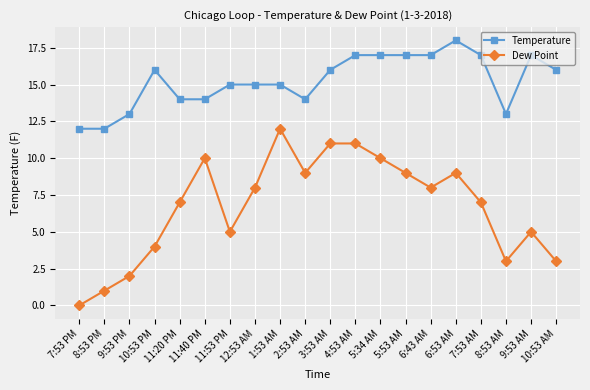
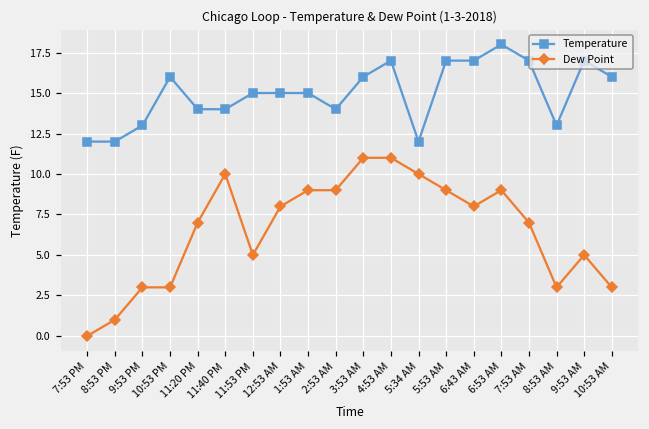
  {
    "Temperature": {
      "7:53 PM": 12,
      "8:53 PM": 12,
      "9:53 PM": 13,
      "10:53 PM": 16,
      "11:20 PM": 14,
      "11:40 PM": 14,
      "11:53 PM": 15,
      "12:53 AM": 15,
      "1:53 AM": 15,
      "2:53 AM": 14,
      "3:53 AM": 16,
      "4:53 AM": 17,
-     "5:34 AM": 17,
+     "5:34 AM": 12,
      "5:53 AM": 17,
      "6:43 AM": 17,
      "6:53 AM": 18,
      "8:53 AM": 13,
      "10:53 AM": 16
    },
    "Dew Point": {
      "7:53 PM": 0,
      "8:53 PM": 1,
-     "9:53 PM": 2,
-     "10:53 PM": 4,
+     "9:53 PM": 3,
+     "10:53 PM": 3,
      "11:20 PM": 7,
      "11:40 PM": 10,
      "11:53 PM": 5,
      "12:53 AM": 8,
-     "1:53 AM": 12,
+     "1:53 AM": 9,
      "2:53 AM": 9,
      "3:53 AM": 11,
      "4:53 AM": 11,
      "5:34 AM": 10,
      "5:53 AM": 9,
      "6:43 AM": 8,
      "6:53 AM": 9,
      "7:53 AM": 7,
      "8:53 AM": 3,
      "9:53 AM": 5,
      "10:53 AM": 3
    }
  }
